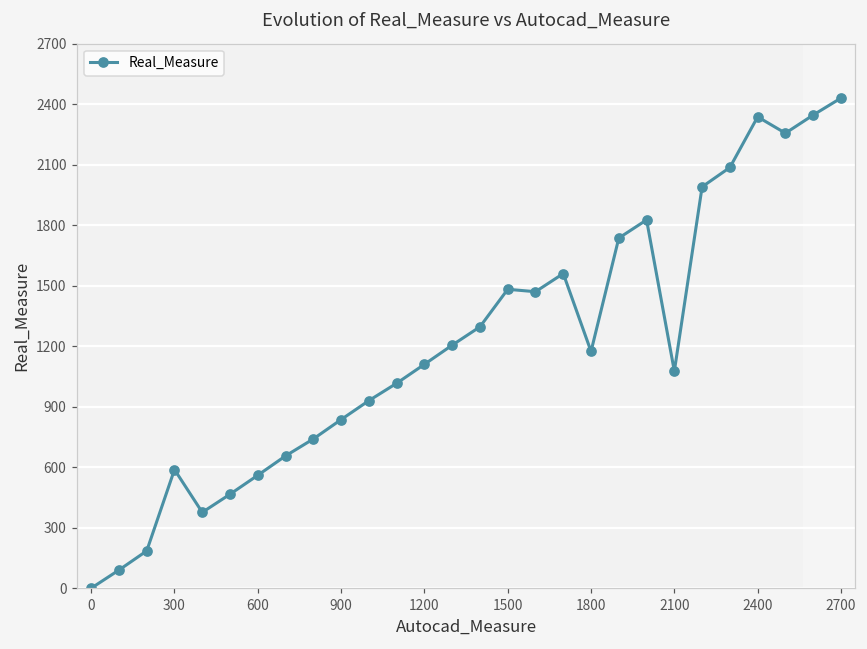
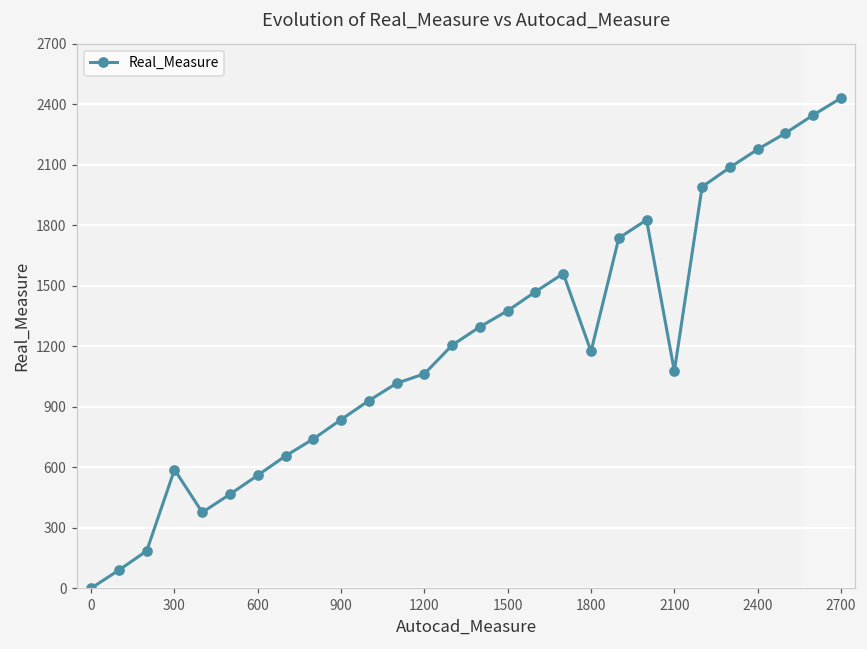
  {
    "0": 0,
    "300": 590,
    "600": 560,
    "900": 840,
-   "1200": 1110,
-   "1500": 1480,
+   "1200": 1060,
+   "1500": 1380,
    "1800": 1170,
    "2100": 1080,
-   "2400": 2340,
+   "2400": 2180,
    "2700": 2430
  }
